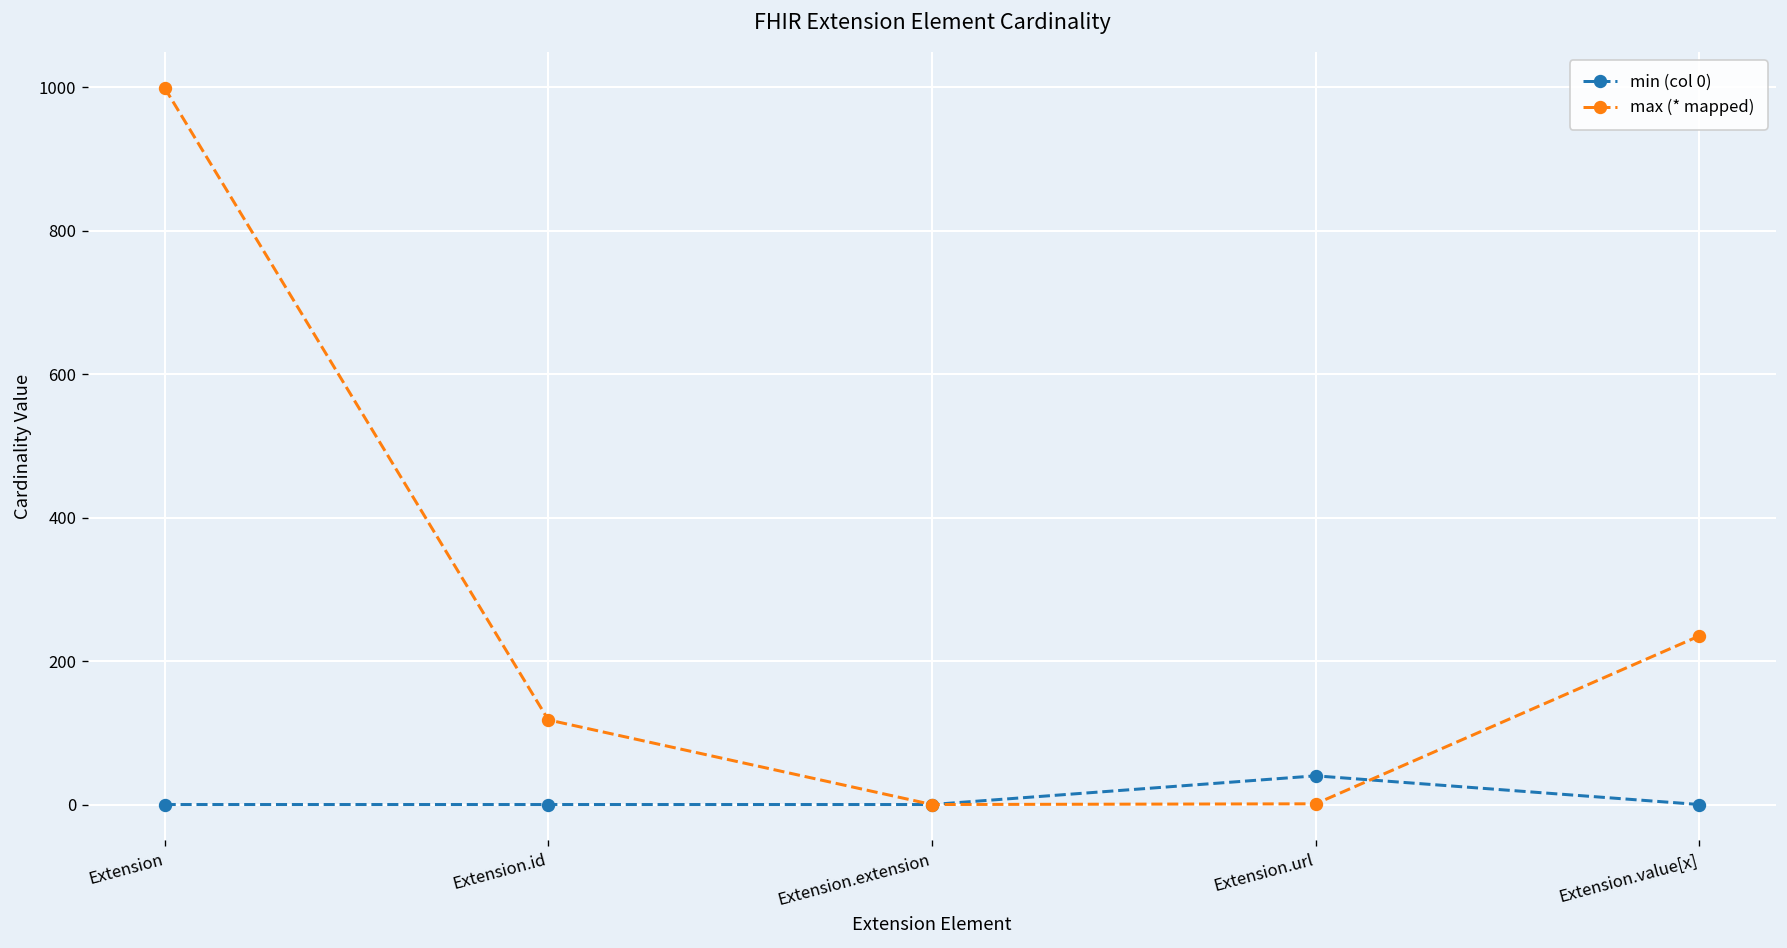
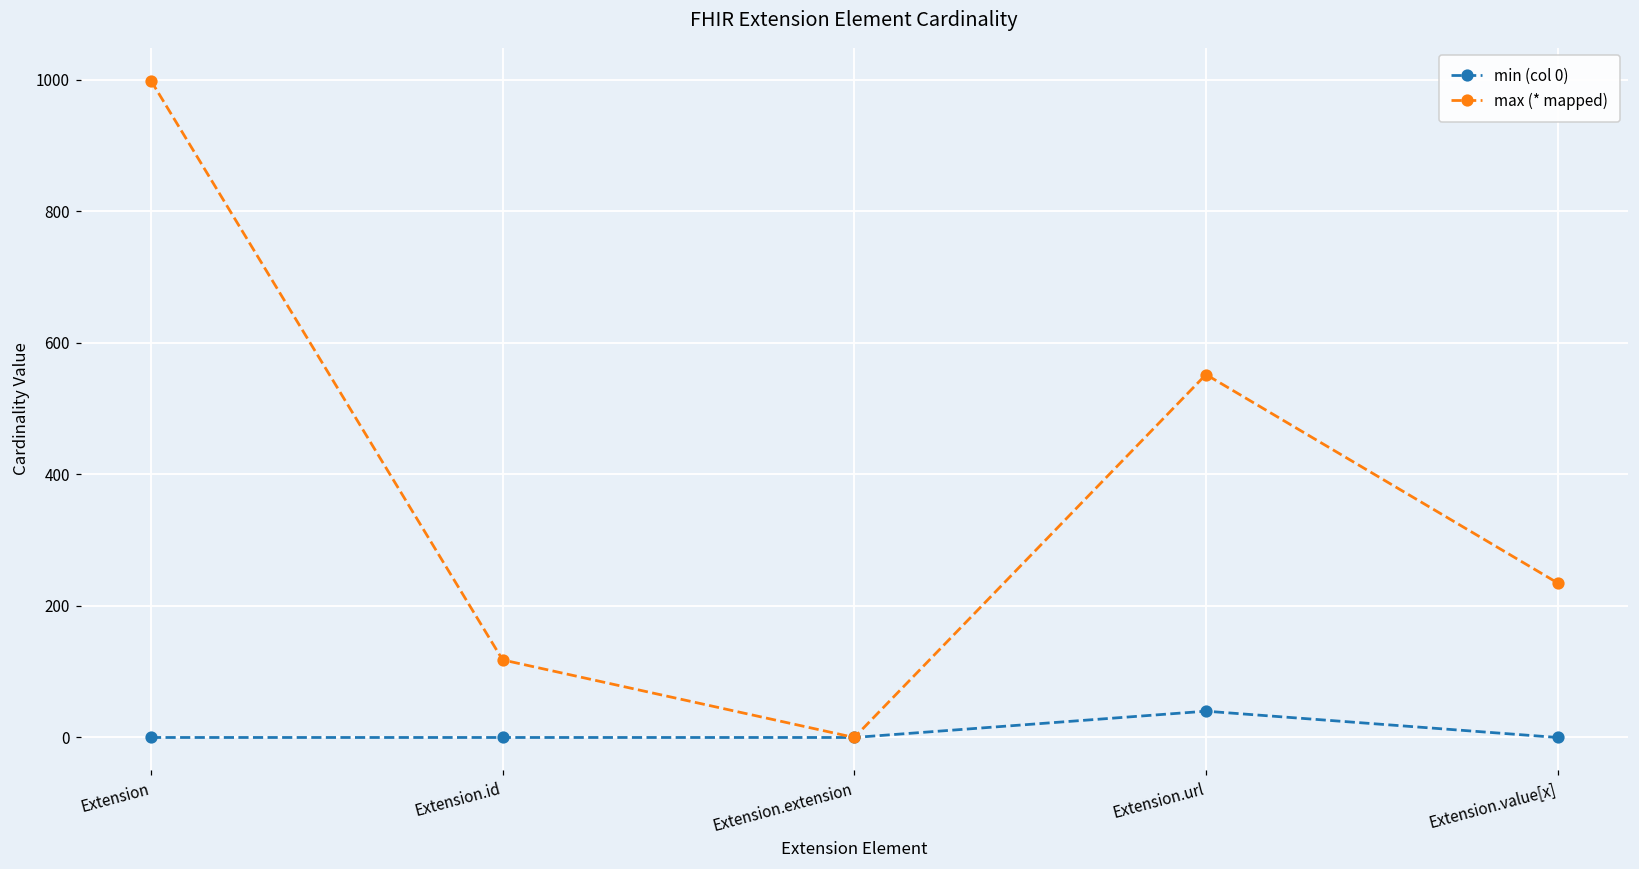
  {
    "min (col 0)": {
      "Extension": 0,
      "Extension.id": 0,
      "Extension.url": 40,
      "Extension.value[x]": 0
    },
    "max (* mapped)": {
      "Extension": 1000,
      "Extension.id": 120,
-     "Extension.url": 0,
+     "Extension.url": 550,
      "Extension.value[x]": 240
    }
  }
